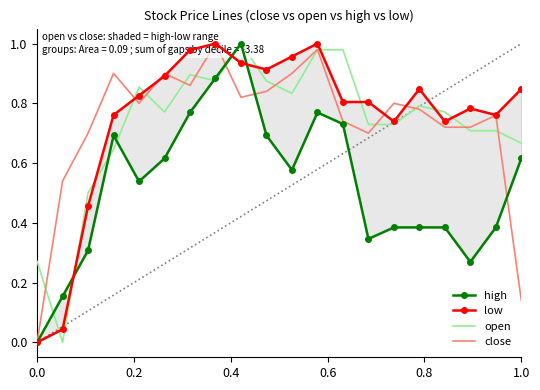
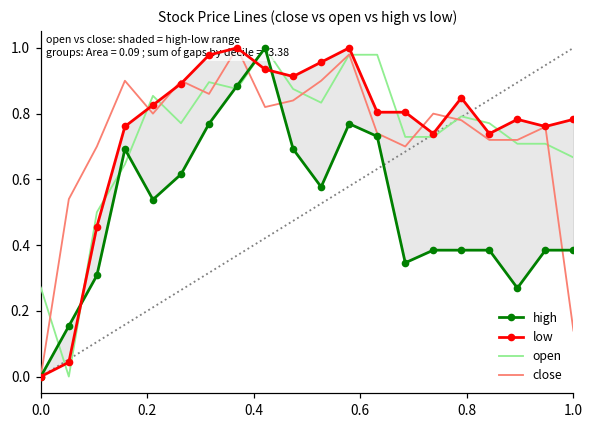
  {
    "high": {
-     "1.0": 0.62
+     "1.0": 0.38
    },
    "low": {
-     "1.0": 0.85
+     "1.0": 0.78
    },
    "open": {
      "0.0": 0.27,
      "1.0": 0.67
    },
    "close": {
      "1.0": 0.14
    }
  }
